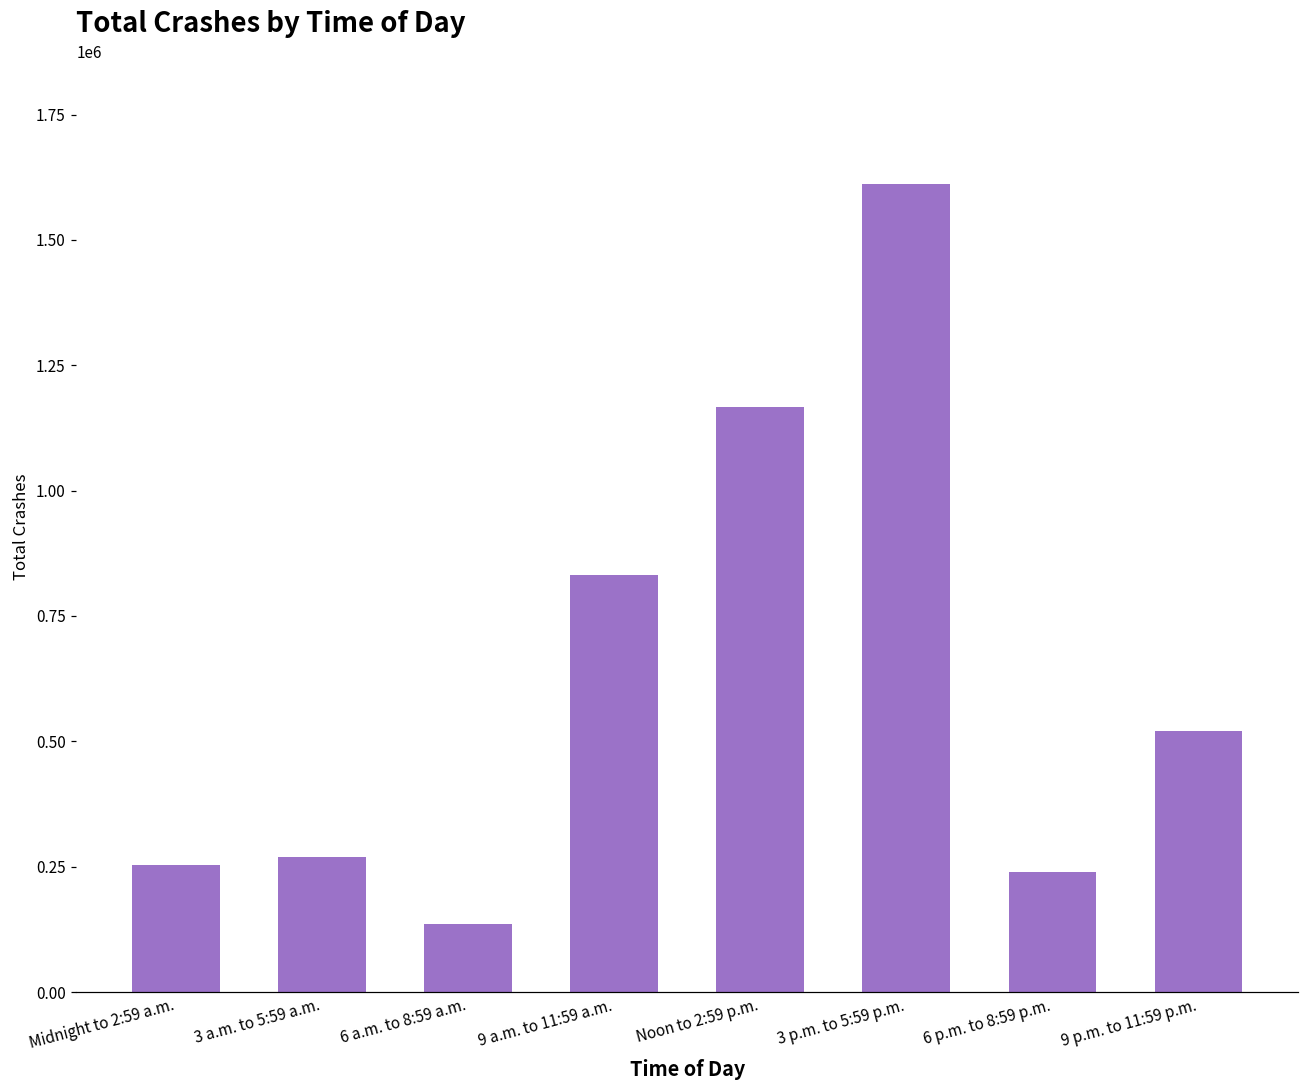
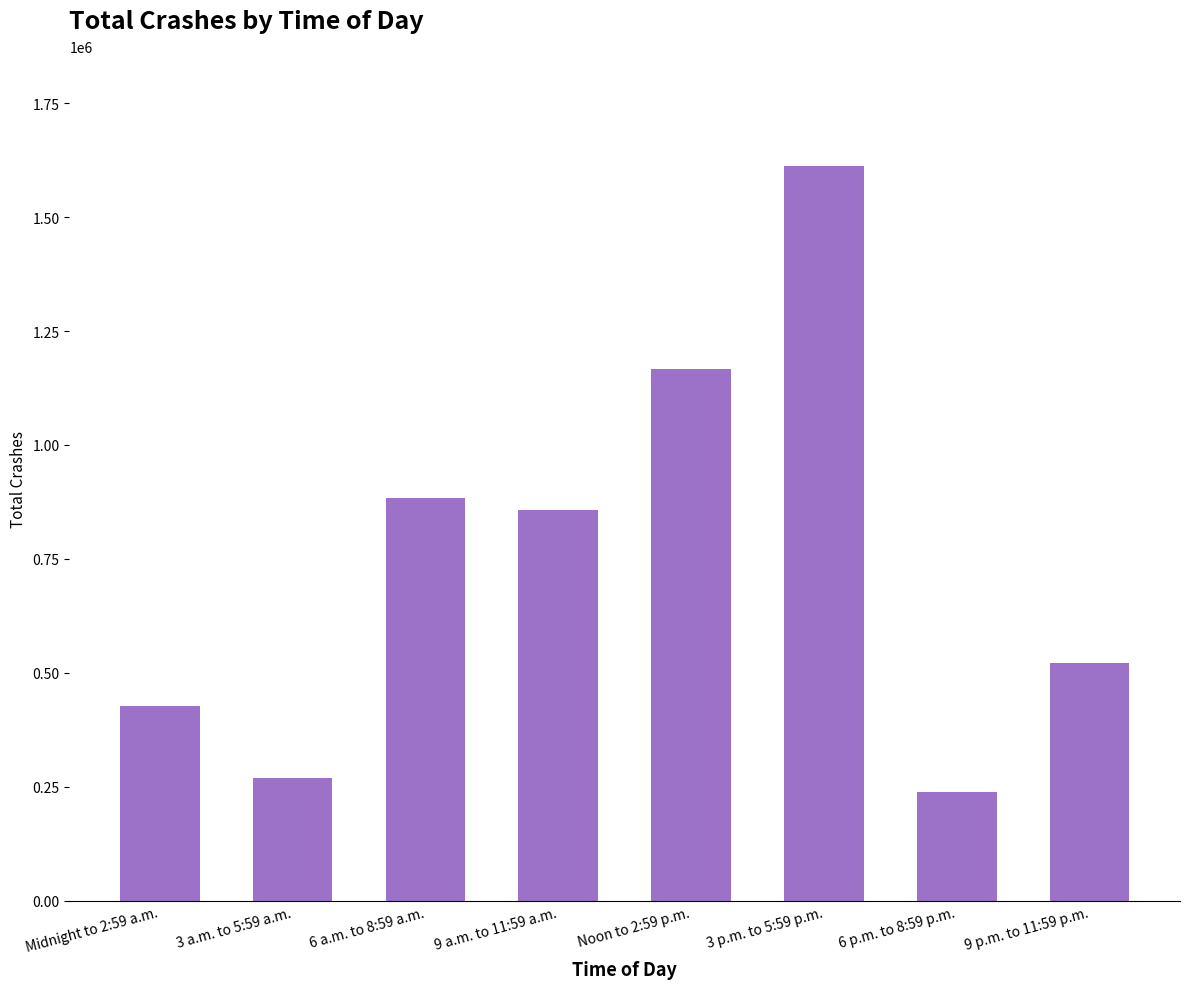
  {
-   "Midnight to 2:59 a.m.": 250000,
+   "Midnight to 2:59 a.m.": 430000,
    "3 a.m. to 5:59 a.m.": 270000,
-   "6 a.m. to 8:59 a.m.": 140000,
-   "9 a.m. to 11:59 a.m.": 830000,
+   "6 a.m. to 8:59 a.m.": 880000,
+   "9 a.m. to 11:59 a.m.": 860000,
    "Noon to 2:59 p.m.": 1170000,
    "3 p.m. to 5:59 p.m.": 1610000,
    "6 p.m. to 8:59 p.m.": 240000,
    "9 p.m. to 11:59 p.m.": 520000
  }
